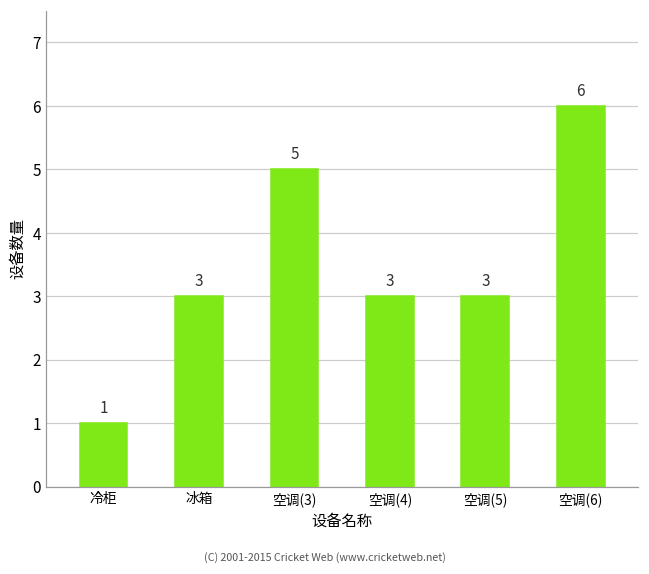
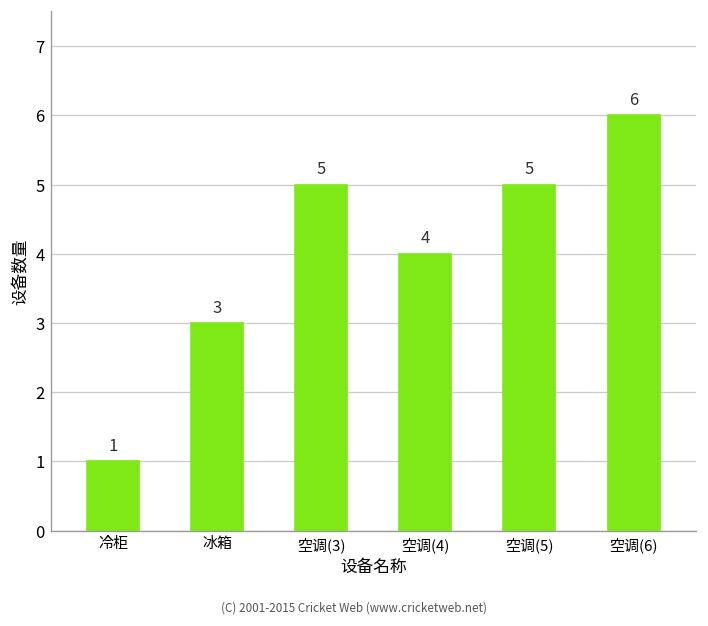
  {
    "冷柜": 1,
    "冰箱": 3,
    "空调(3)": 5,
-   "空调(4)": 3,
-   "空调(5)": 3,
+   "空调(4)": 4,
+   "空调(5)": 5,
    "空调(6)": 6
  }
